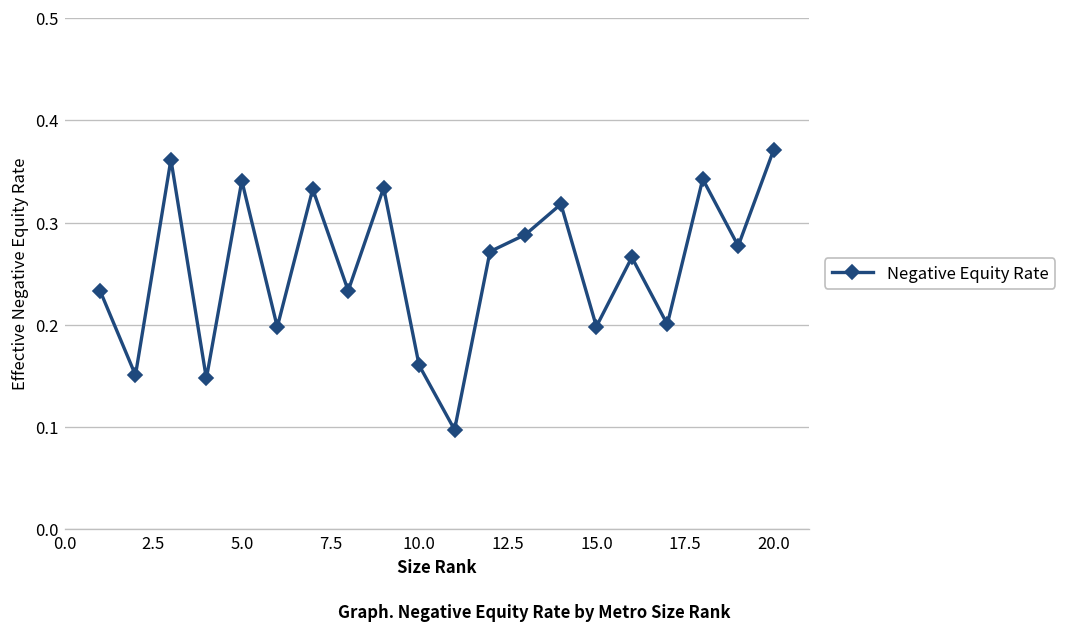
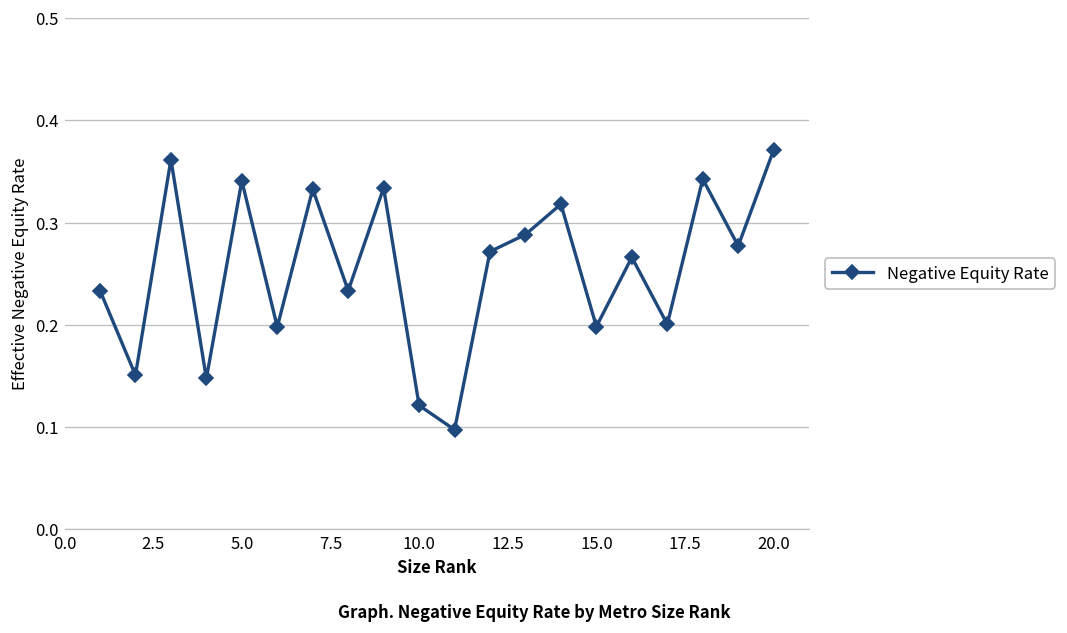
  {
    "5.0": 0.34,
-   "10.0": 0.16,
+   "10.0": 0.12,
    "15.0": 0.20,
    "20.0": 0.37
  }
